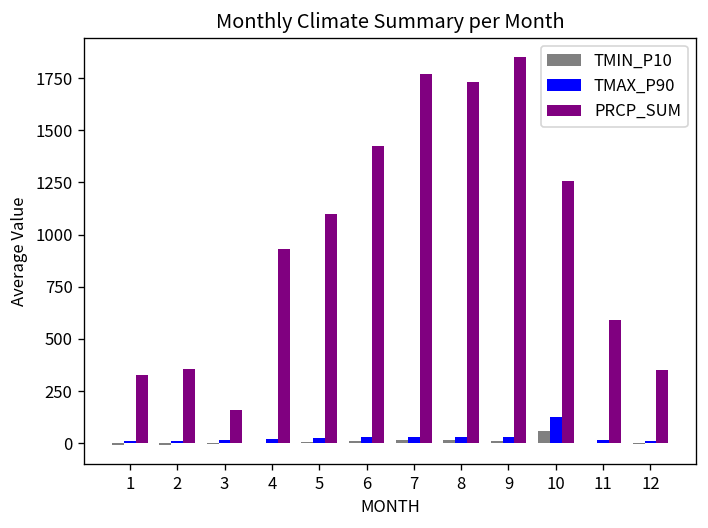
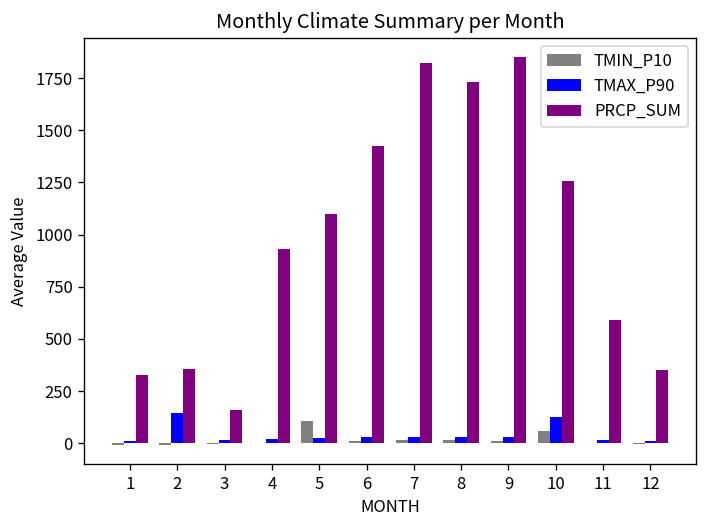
  {
    "TMIN_P10": {
-     "5": 10,
+     "5": 110,
      "7": 20,
      "8": 20,
      "10": 60
    },
    "TMAX_P90": {
-     "2": 10,
+     "2": 140,
      "3": 10,
      "4": 20,
      "5": 30,
      "6": 30,
      "7": 30,
      "8": 30,
      "9": 30,
      "10": 130,
      "11": 20
    },
    "PRCP_SUM": {
      "1": 330,
      "2": 360,
      "3": 160,
      "4": 930,
      "5": 1100,
      "6": 1430,
-     "7": 1770,
+     "7": 1820,
      "8": 1730,
      "9": 1850,
      "10": 1260,
      "11": 590,
      "12": 350
    }
  }
